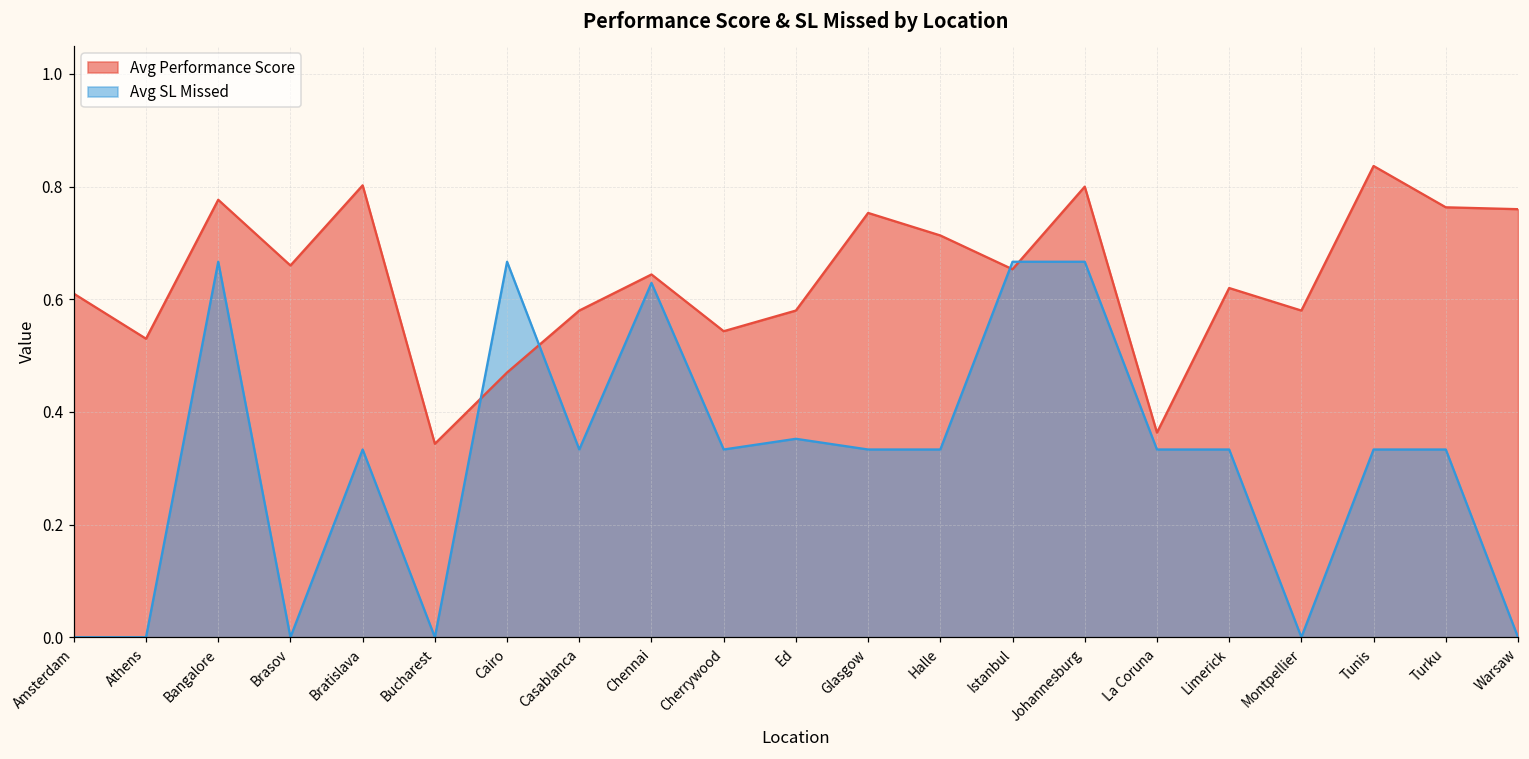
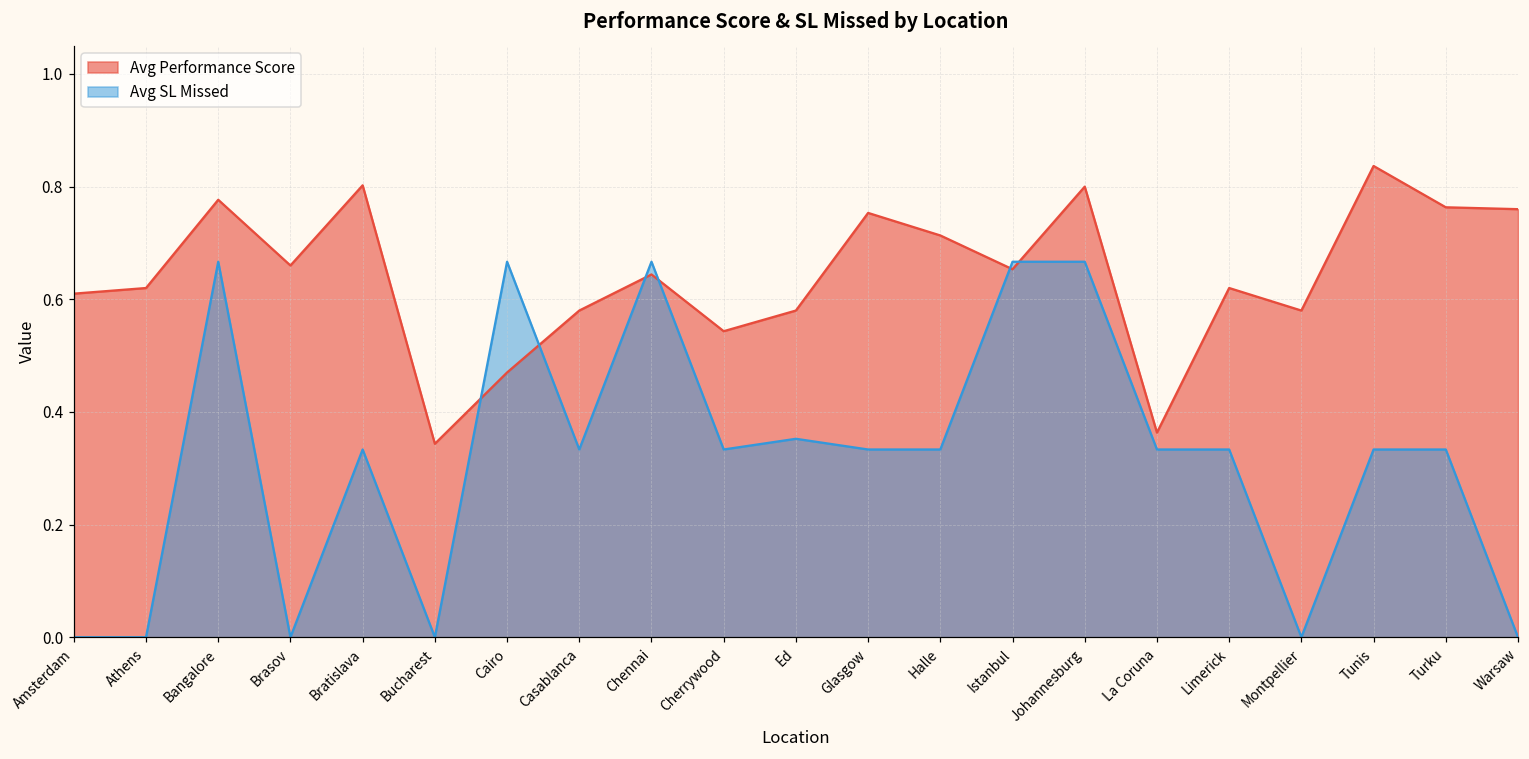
  {
    "Avg Performance Score": {
      "Amsterdam": 0.61,
-     "Athens": 0.53,
+     "Athens": 0.62,
      "Bangalore": 0.78,
      "Brasov": 0.66,
      "Bratislava": 0.80,
      "Bucharest": 0.34,
      "Cairo": 0.47,
      "Casablanca": 0.58,
      "Chennai": 0.64,
      "Cherrywood": 0.54,
      "Ed": 0.58,
      "Glasgow": 0.75,
      "Halle": 0.71,
      "Istanbul": 0.65,
      "Johannesburg": 0.80,
      "La Coruna": 0.36,
      "Limerick": 0.62,
      "Montpellier": 0.58,
      "Tunis": 0.84,
      "Turku": 0.76,
      "Warsaw": 0.76
    },
    "Avg SL Missed": {
      "Amsterdam": 0.00,
      "Athens": 0.00,
      "Bangalore": 0.67,
      "Brasov": 0.00,
      "Bratislava": 0.33,
      "Bucharest": 0.00,
      "Cairo": 0.67,
      "Casablanca": 0.33,
-     "Chennai": 0.63,
+     "Chennai": 0.67,
      "Cherrywood": 0.33,
      "Ed": 0.35,
      "Glasgow": 0.33,
      "Halle": 0.33,
      "Istanbul": 0.67,
      "Johannesburg": 0.67,
      "La Coruna": 0.33,
      "Limerick": 0.33,
      "Montpellier": 0.00,
      "Tunis": 0.33,
      "Turku": 0.33,
      "Warsaw": 0.00
    }
  }
